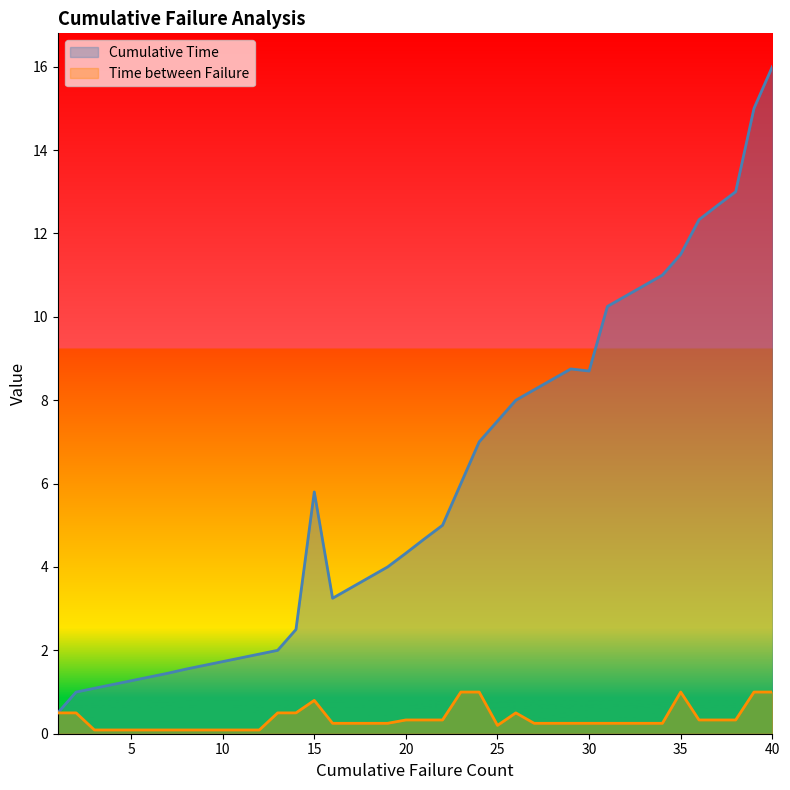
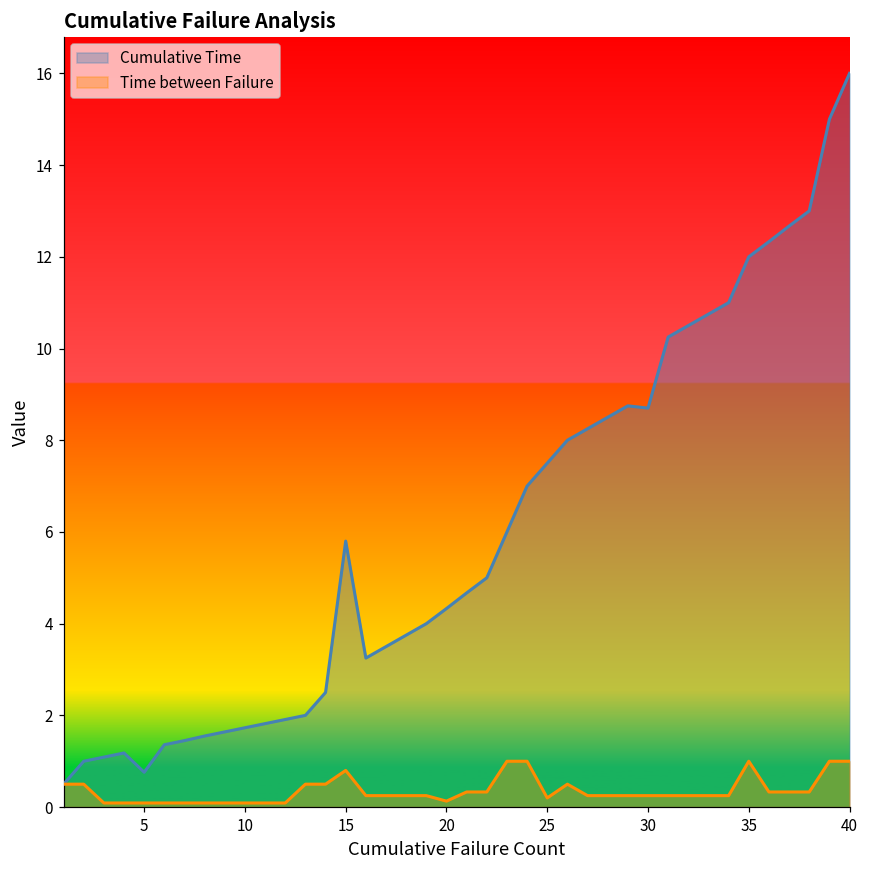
  {
    "Cumulative Time": {
-     "5": 1.3,
+     "5": 0.8,
      "10": 1.7,
      "15": 5.8,
      "20": 4.3,
      "25": 7.5,
      "30": 8.7,
-     "35": 11.5,
+     "35": 12.0,
      "40": 16.0
    },
    "Time between Failure": {
      "5": 0.1,
      "10": 0.1,
      "15": 0.8,
-     "20": 0.3,
+     "20": 0.1,
      "25": 0.2,
      "30": 0.3,
      "35": 1.0,
      "40": 1.0
    }
  }
